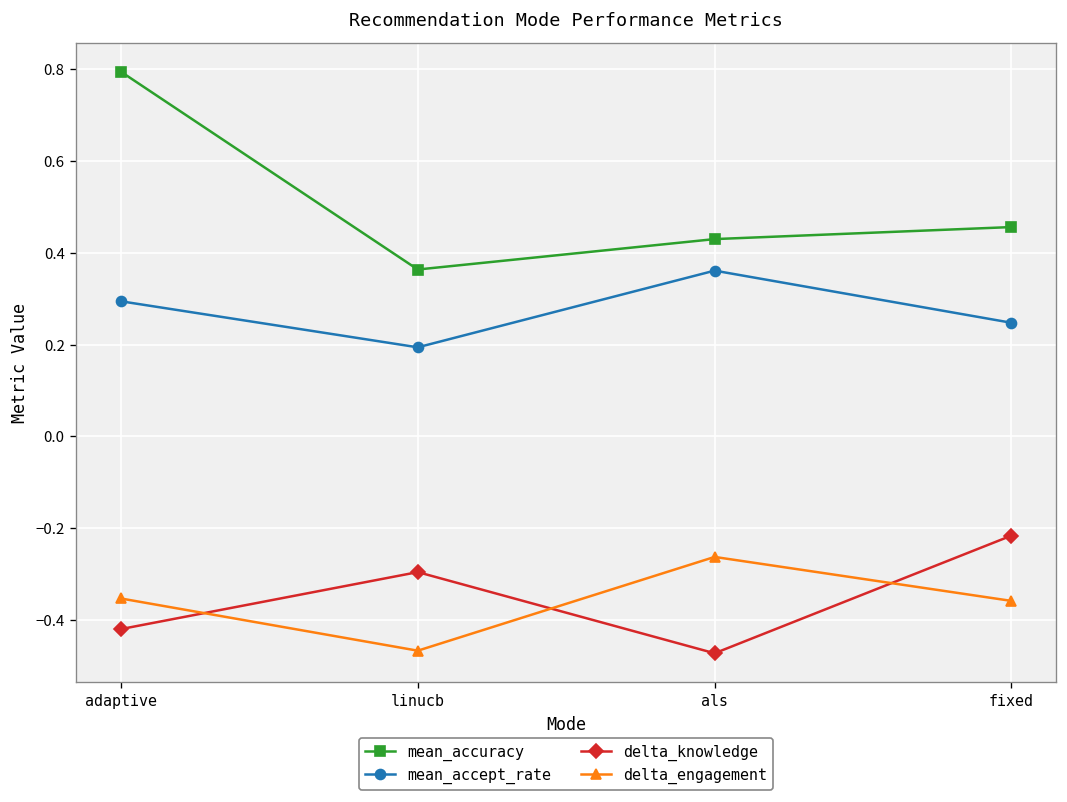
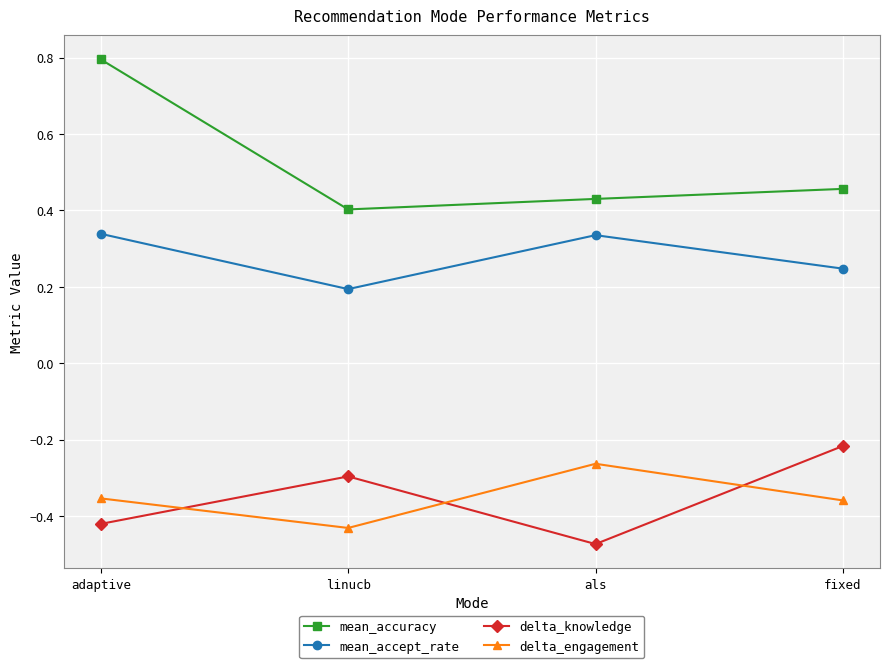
  {
    "mean_accuracy": {
      "adaptive": 0.79,
-     "linucb": 0.36,
+     "linucb": 0.40,
      "als": 0.43,
      "fixed": 0.46
    },
    "mean_accept_rate": {
-     "adaptive": 0.29,
+     "adaptive": 0.34,
      "linucb": 0.19,
-     "als": 0.36,
+     "als": 0.34,
      "fixed": 0.25
    },
    "delta_knowledge": {
      "adaptive": -0.42,
      "linucb": -0.30,
      "als": -0.47,
      "fixed": -0.22
    },
    "delta_engagement": {
      "adaptive": -0.35,
-     "linucb": -0.47,
+     "linucb": -0.43,
      "als": -0.26,
      "fixed": -0.36
    }
  }
